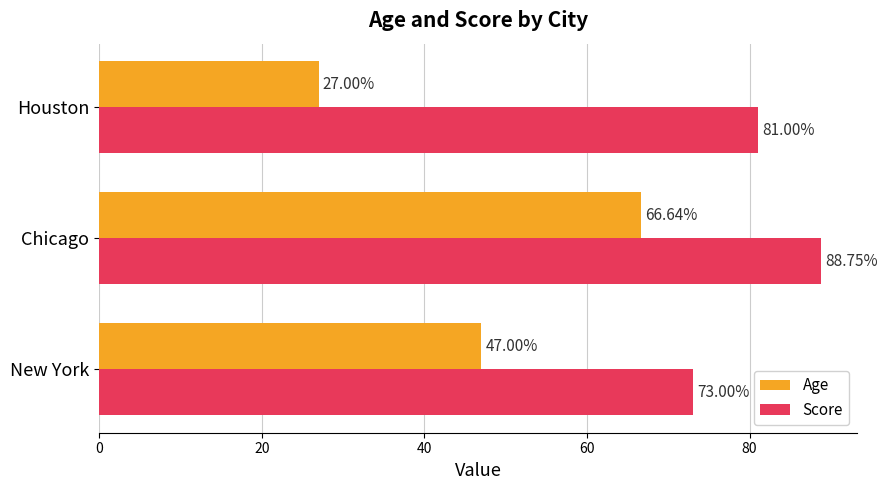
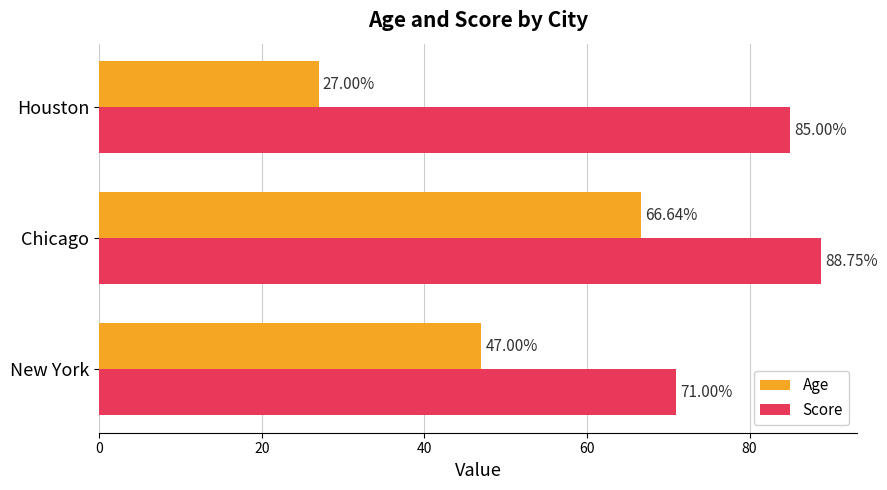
  {
    "Age": {
      "Houston": "27.00%",
      "Chicago": "66.64%",
      "New York": "47.00%"
    },
    "Score": {
-     "Houston": "81.00%",
+     "Houston": "85.00%",
      "Chicago": "88.75%",
-     "New York": "73.00%"
+     "New York": "71.00%"
    }
  }
